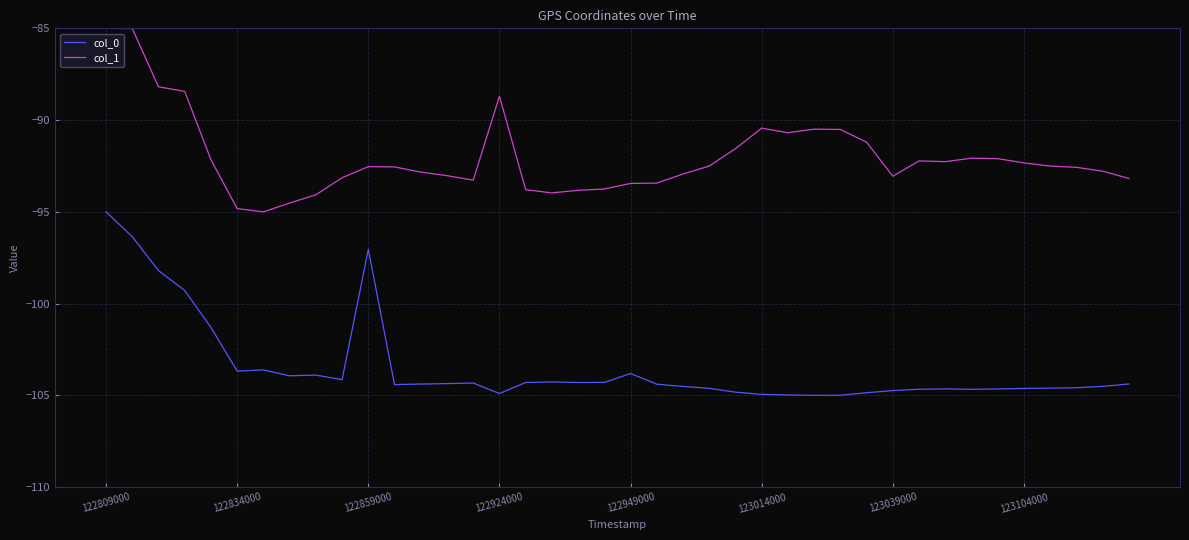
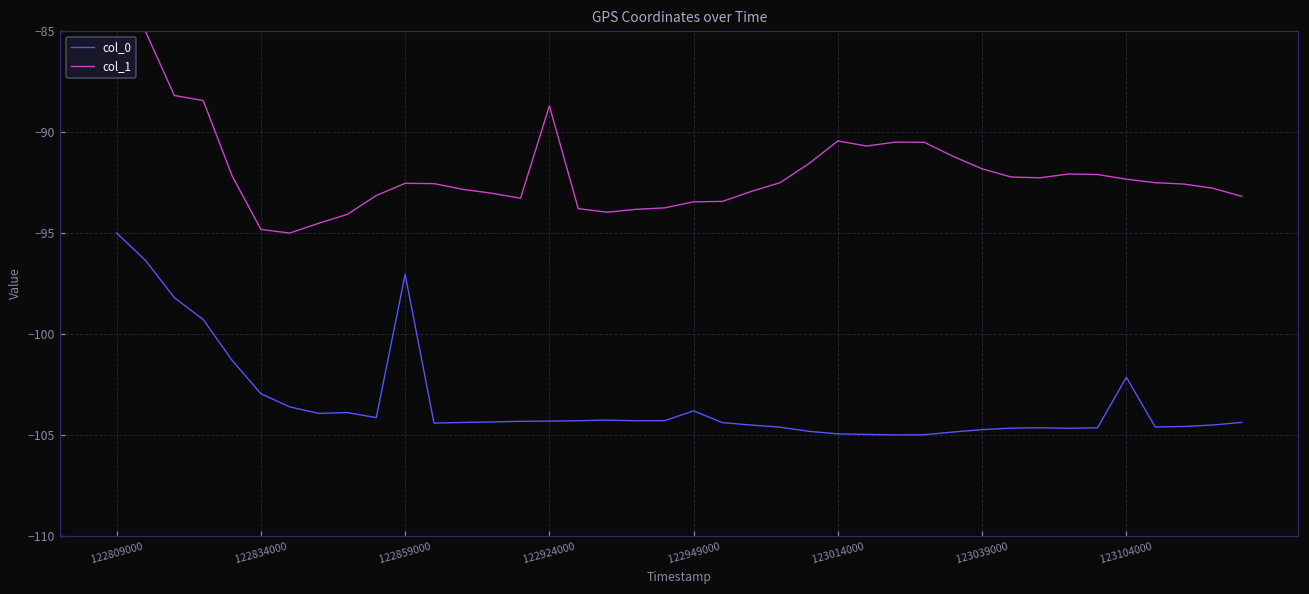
  {
    "col_0": {
      "122809000": -95.0,
-     "122834000": -103.7,
+     "122834000": -103.0,
      "122859000": -97.0,
-     "122924000": -104.9,
+     "122924000": -104.3,
      "122949000": -103.8,
      "123014000": -104.9,
      "123039000": -104.7,
-     "123104000": -104.6
+     "123104000": -102.1
    },
    "col_1": {
      "122809000": -85.0,
      "122834000": -94.8,
      "122859000": -92.5,
      "122924000": -88.7,
      "122949000": -93.5,
      "123014000": -90.4,
-     "123039000": -93.1,
+     "123039000": -91.8,
      "123104000": -92.3
    }
  }
